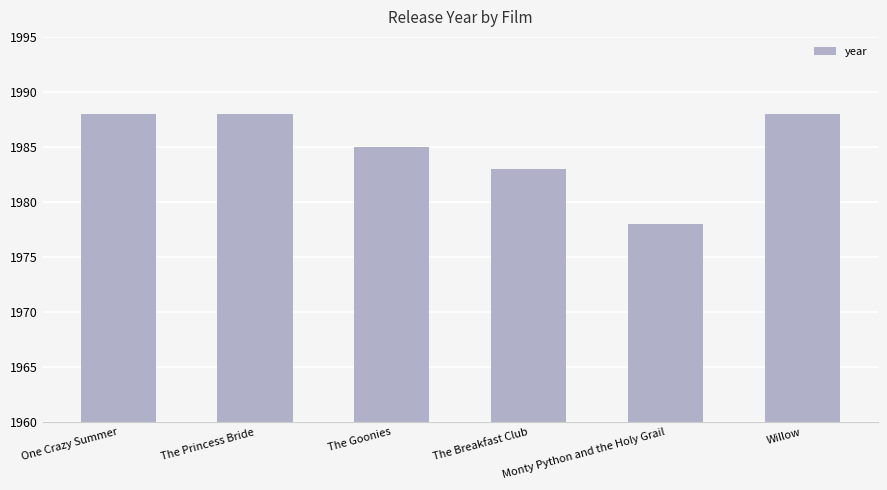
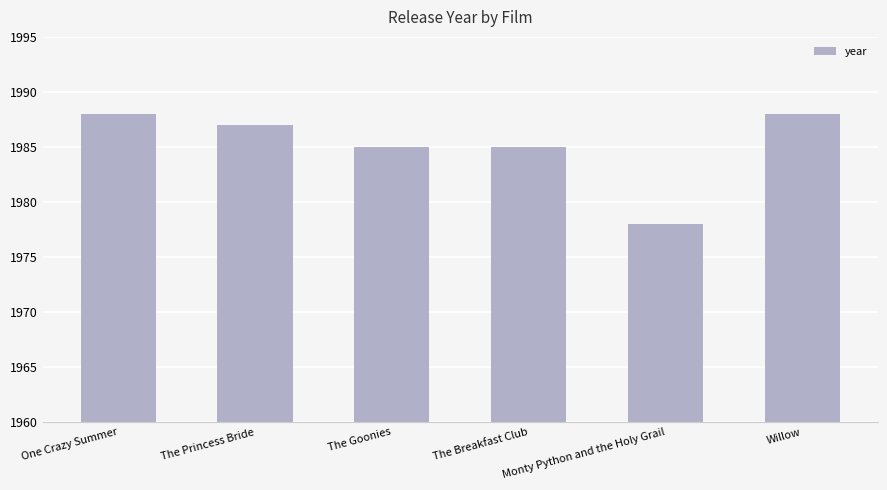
  {
    "One Crazy Summer": 1988,
-   "The Princess Bride": 1988,
+   "The Princess Bride": 1987,
    "The Goonies": 1985,
-   "The Breakfast Club": 1983,
+   "The Breakfast Club": 1985,
    "Monty Python and the Holy Grail": 1978,
    "Willow": 1988
  }
